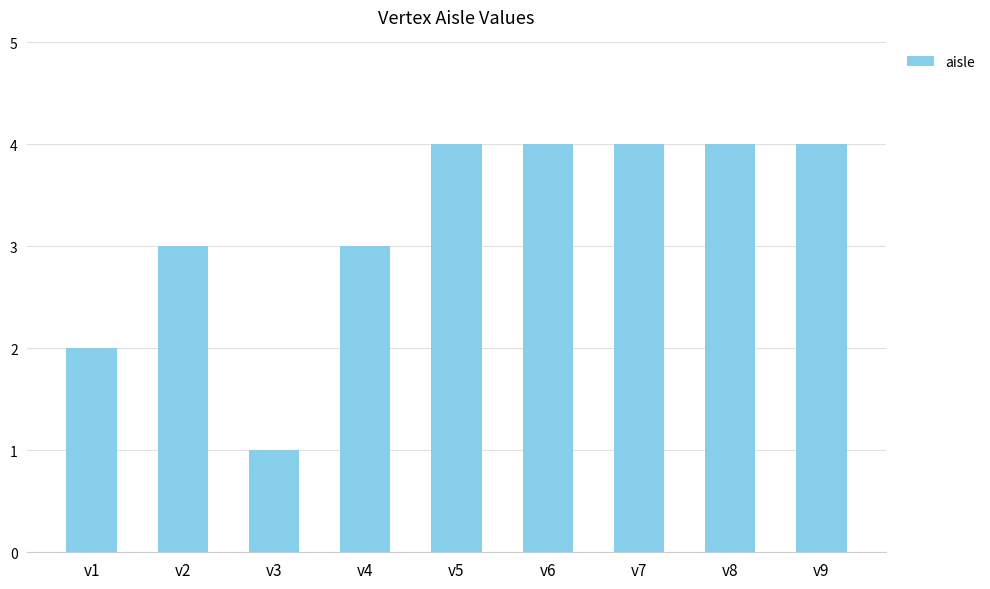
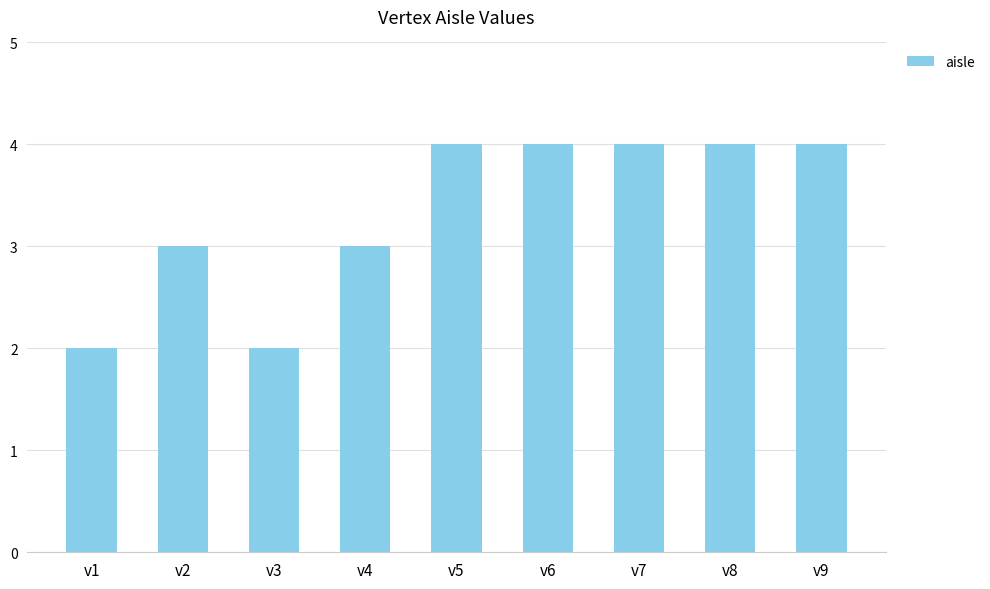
  {
    "v1": 2,
    "v2": 3,
-   "v3": 1,
+   "v3": 2,
    "v4": 3,
    "v5": 4,
    "v6": 4,
    "v7": 4,
    "v8": 4,
    "v9": 4
  }
